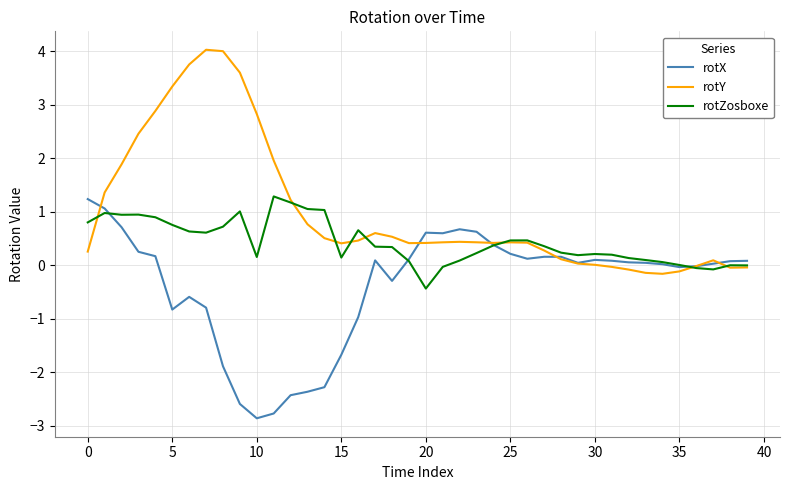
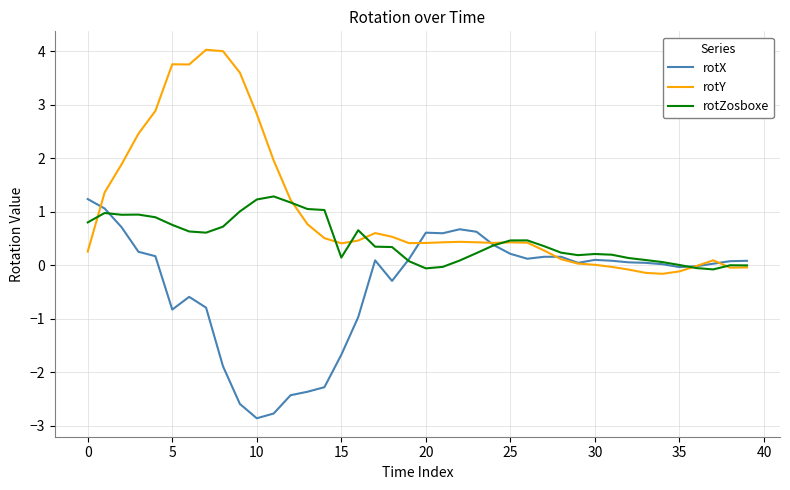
  {
    "rotX": {
      "0": 1.2,
      "5": -0.8,
      "10": -2.9,
      "15": -1.7,
      "20": 0.6,
      "25": 0.2,
      "30": 0.1
    },
    "rotY": {
      "0": 0.3,
-     "5": 3.3,
+     "5": 3.8,
      "10": 2.8,
      "15": 0.4,
      "20": 0.4,
      "30": 0.0,
      "35": -0.1
    },
    "rotZosboxe": {
      "0": 0.8,
      "5": 0.8,
-     "10": 0.2,
+     "10": 1.2,
      "15": 0.1,
-     "20": -0.4,
+     "20": -0.1,
      "30": 0.2
    }
  }
